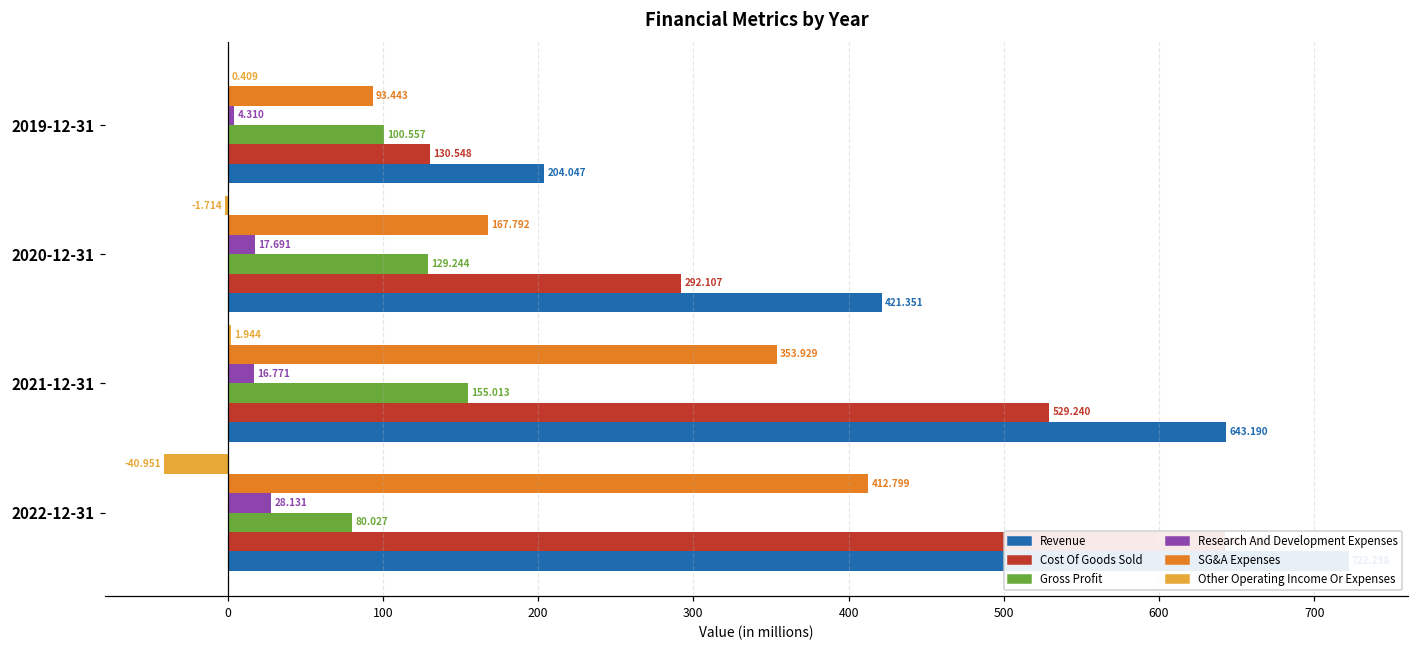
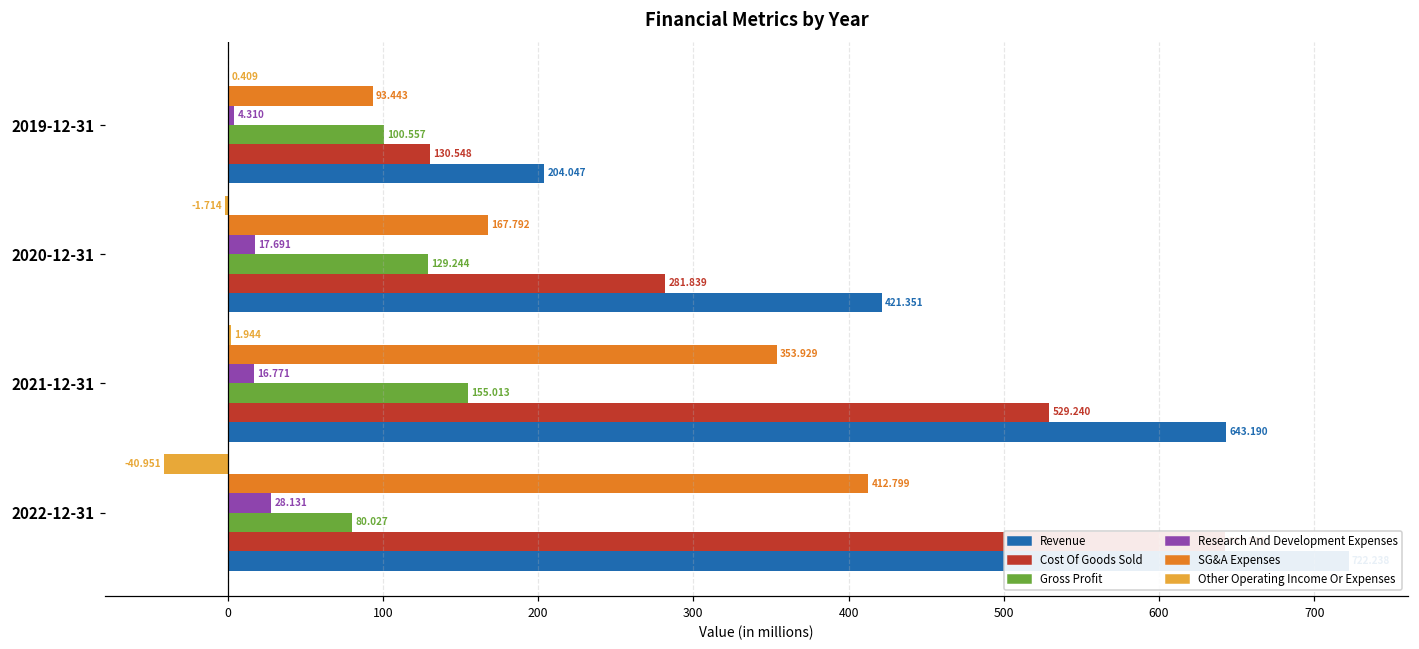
  {
    "Revenue": {
      "2019-12-31": 204.047,
      "2020-12-31": 421.351,
      "2021-12-31": 643.190
    },
    "Cost Of Goods Sold": {
      "2019-12-31": 130.548,
-     "2020-12-31": 292.107,
+     "2020-12-31": 281.839,
      "2021-12-31": 529.240
    },
    "Gross Profit": {
      "2019-12-31": 100.557,
      "2020-12-31": 129.244,
      "2021-12-31": 155.013,
      "2022-12-31": 80.027
    },
    "Research And Development Expenses": {
      "2019-12-31": 4.310,
      "2020-12-31": 17.691,
      "2021-12-31": 16.771,
      "2022-12-31": 28.131
    }
  }
